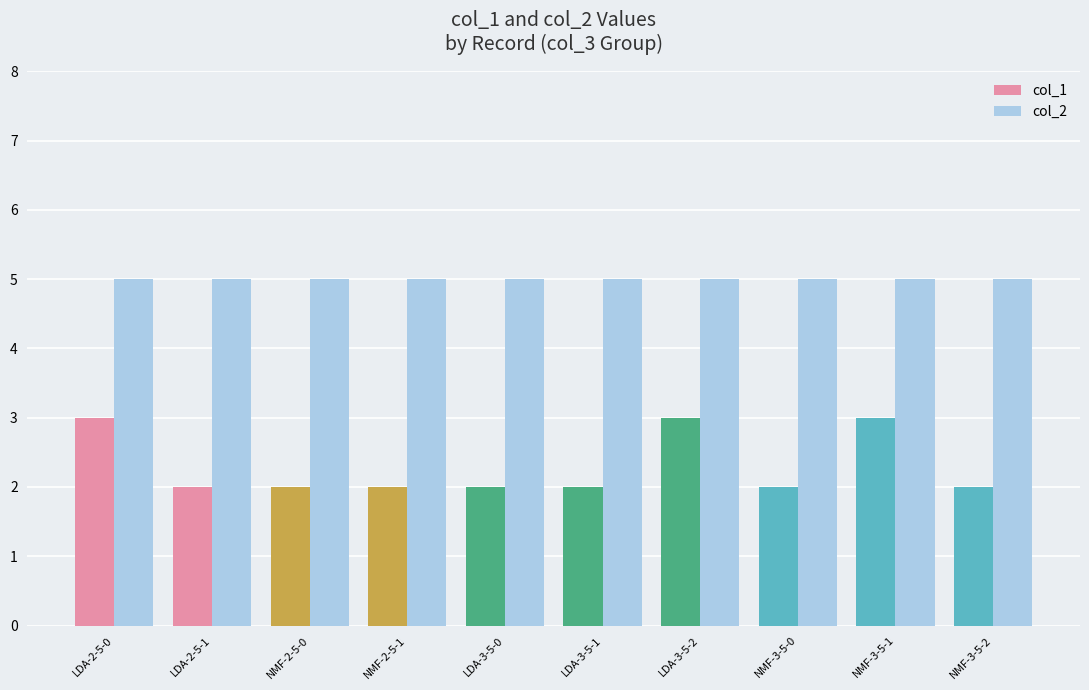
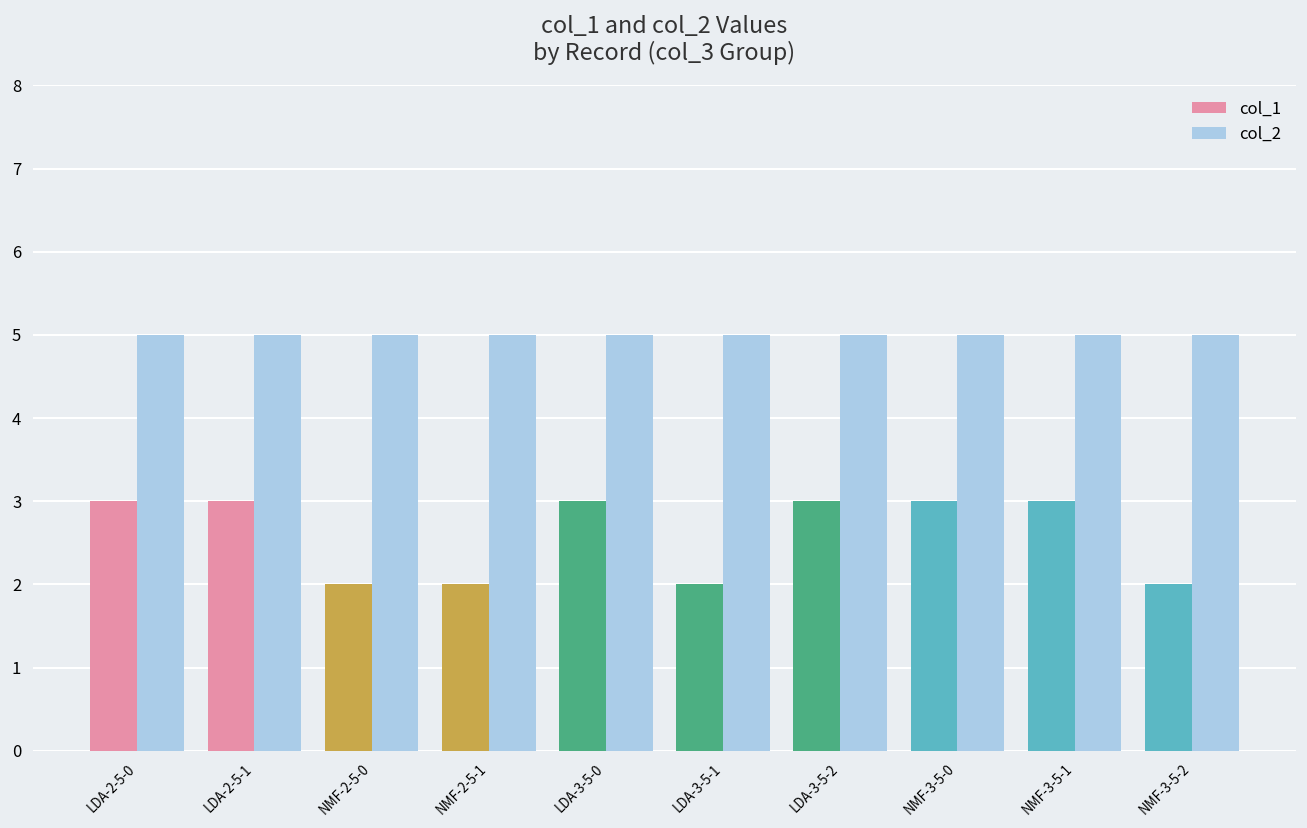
  {
    "col_1": {
      "LDA-2-5-0": 3,
-     "LDA-2-5-1": 2,
+     "LDA-2-5-1": 3,
      "NMF-2-5-0": 2,
      "NMF-2-5-1": 2,
-     "LDA-3-5-0": 2,
+     "LDA-3-5-0": 3,
      "LDA-3-5-1": 2,
      "LDA-3-5-2": 3,
-     "NMF-3-5-0": 2,
+     "NMF-3-5-0": 3,
      "NMF-3-5-1": 3,
      "NMF-3-5-2": 2
    },
    "col_2": {
      "LDA-2-5-0": 5,
      "LDA-2-5-1": 5,
      "NMF-2-5-0": 5,
      "NMF-2-5-1": 5,
      "LDA-3-5-0": 5,
      "LDA-3-5-1": 5,
      "LDA-3-5-2": 5,
      "NMF-3-5-0": 5,
      "NMF-3-5-1": 5,
      "NMF-3-5-2": 5
    }
  }
